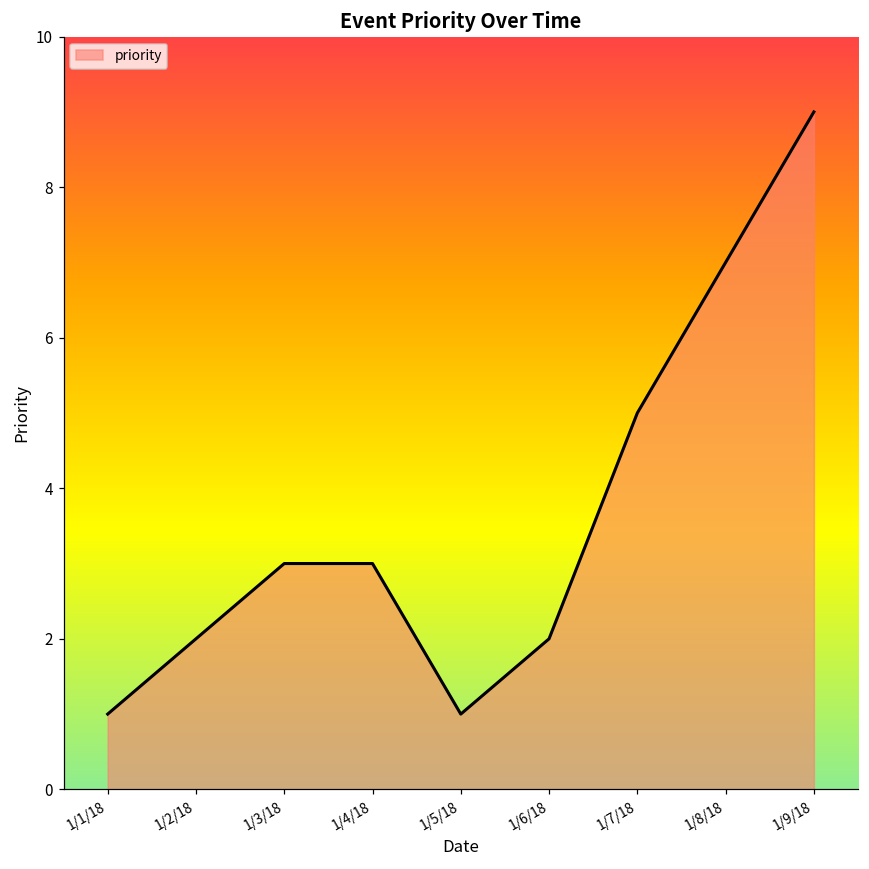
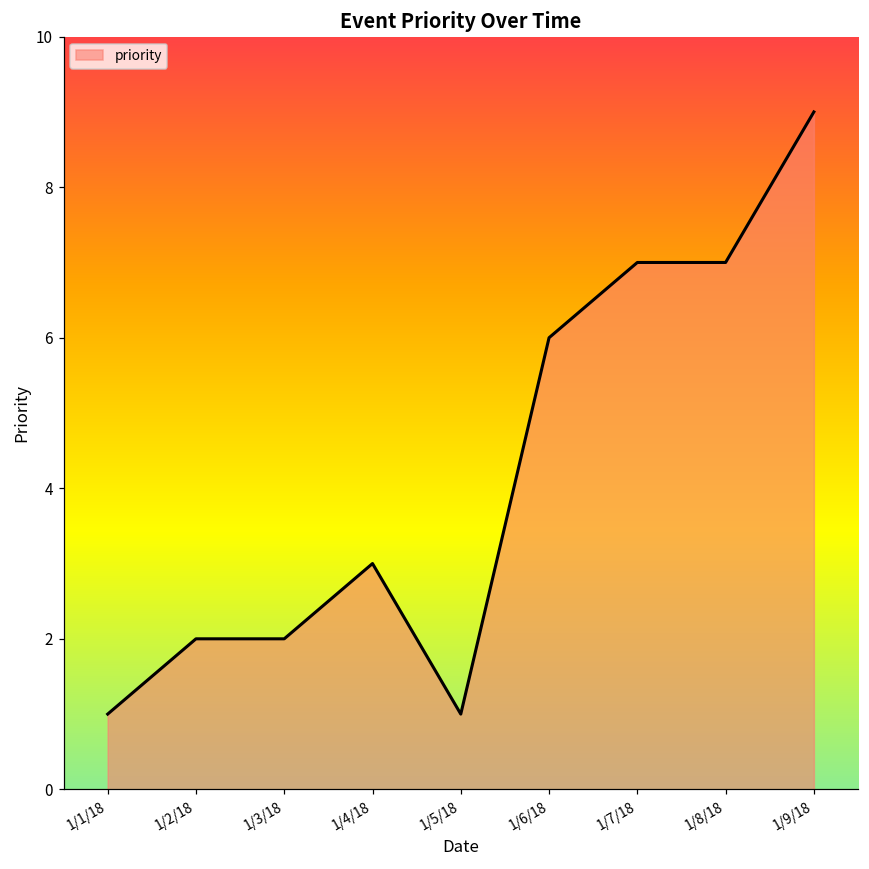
  {
    "1/1/18": 1,
    "1/2/18": 2,
-   "1/3/18": 3,
+   "1/3/18": 2,
    "1/4/18": 3,
    "1/5/18": 1,
-   "1/6/18": 2,
-   "1/7/18": 5,
+   "1/6/18": 6,
+   "1/7/18": 7,
    "1/8/18": 7,
    "1/9/18": 9
  }
